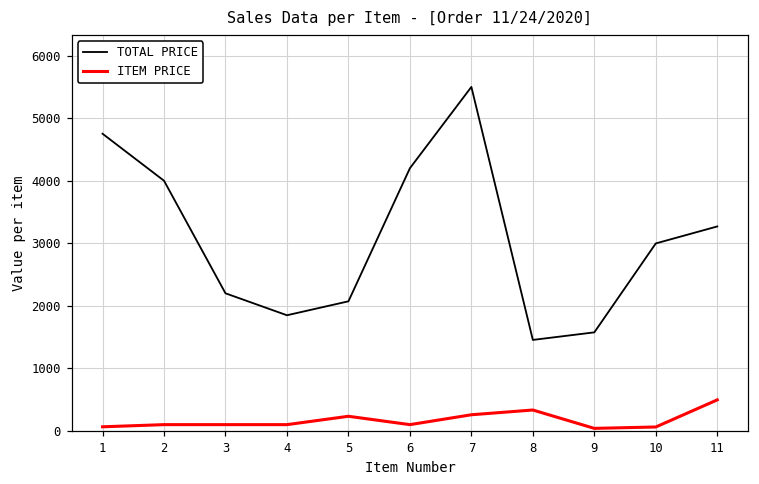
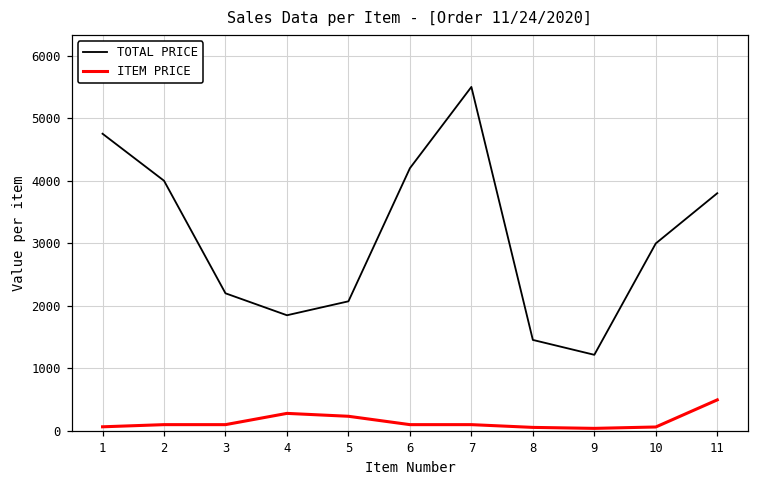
  {
    "TOTAL PRICE": {
      "1": 4800,
      "2": 4000,
      "3": 2200,
      "4": 1800,
      "5": 2100,
      "6": 4200,
      "7": 5500,
      "8": 1500,
-     "9": 1600,
+     "9": 1200,
      "10": 3000,
-     "11": 3300
+     "11": 3800
    },
    "ITEM PRICE": {
      "1": 100,
      "2": 100,
      "3": 100,
-     "4": 100,
+     "4": 300,
      "5": 200,
      "6": 100,
-     "7": 300,
-     "8": 300,
+     "7": 100,
+     "8": 100,
      "9": 0,
      "10": 100,
      "11": 500
    }
  }
